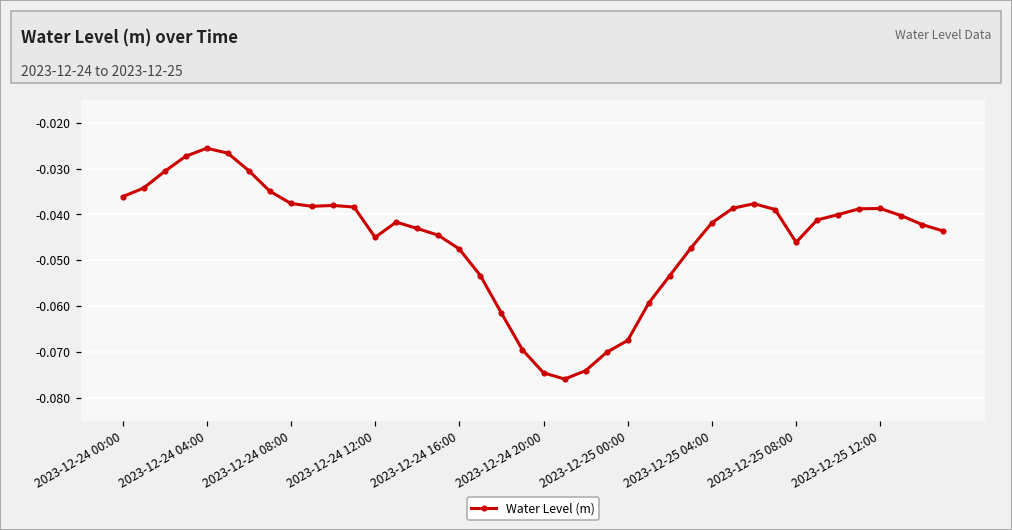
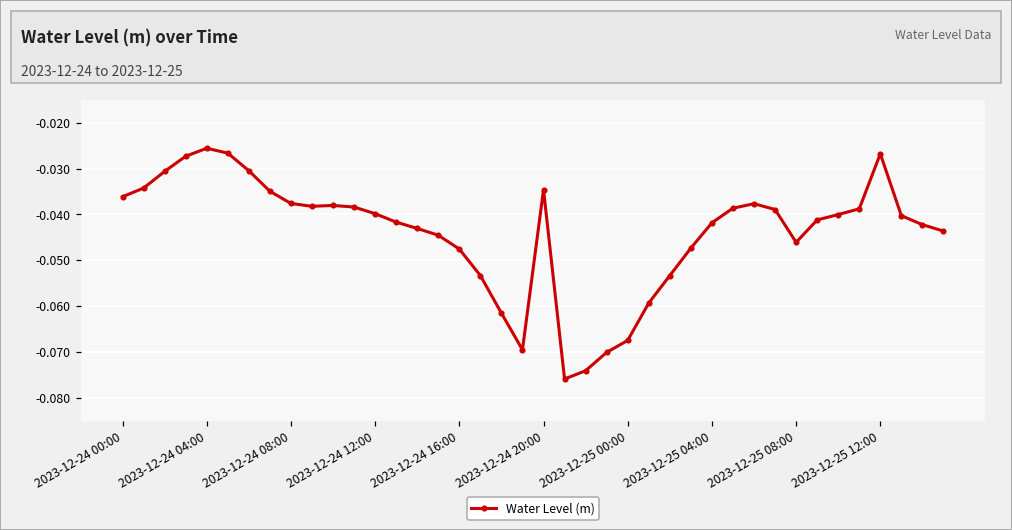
  {
    "2023-12-24 00:00": -0.036,
    "2023-12-24 04:00": -0.026,
    "2023-12-24 08:00": -0.038,
-   "2023-12-24 12:00": -0.045,
+   "2023-12-24 12:00": -0.040,
    "2023-12-24 16:00": -0.048,
-   "2023-12-24 20:00": -0.075,
+   "2023-12-24 20:00": -0.035,
    "2023-12-25 00:00": -0.067,
    "2023-12-25 04:00": -0.042,
    "2023-12-25 08:00": -0.046,
-   "2023-12-25 12:00": -0.039
+   "2023-12-25 12:00": -0.027
  }
